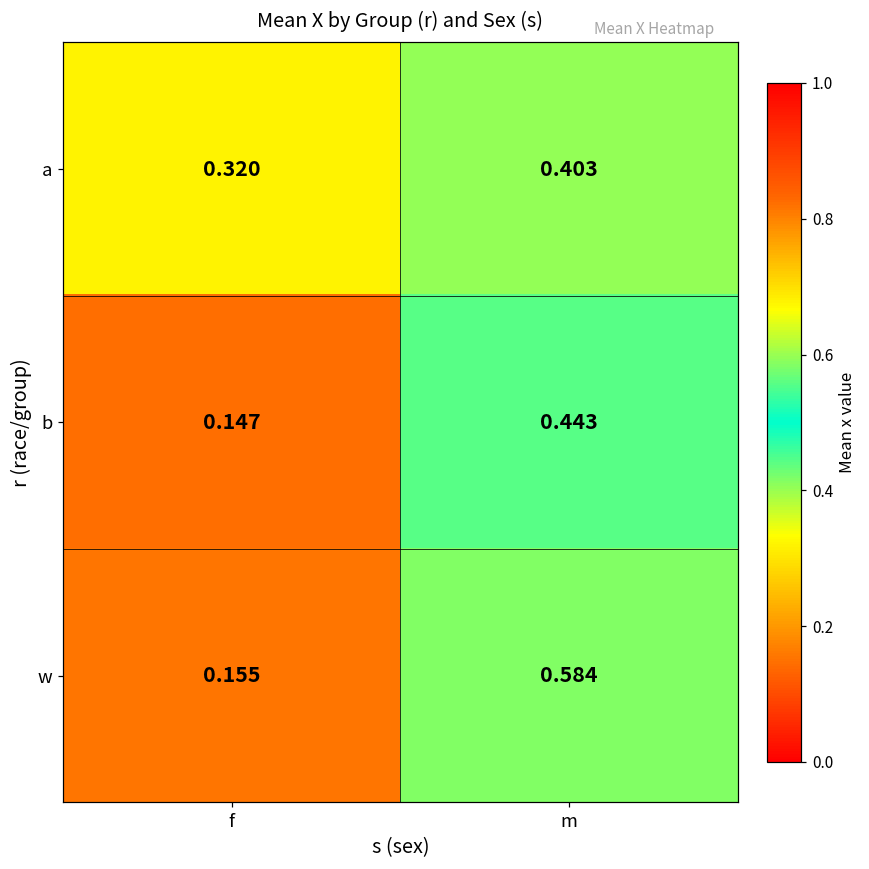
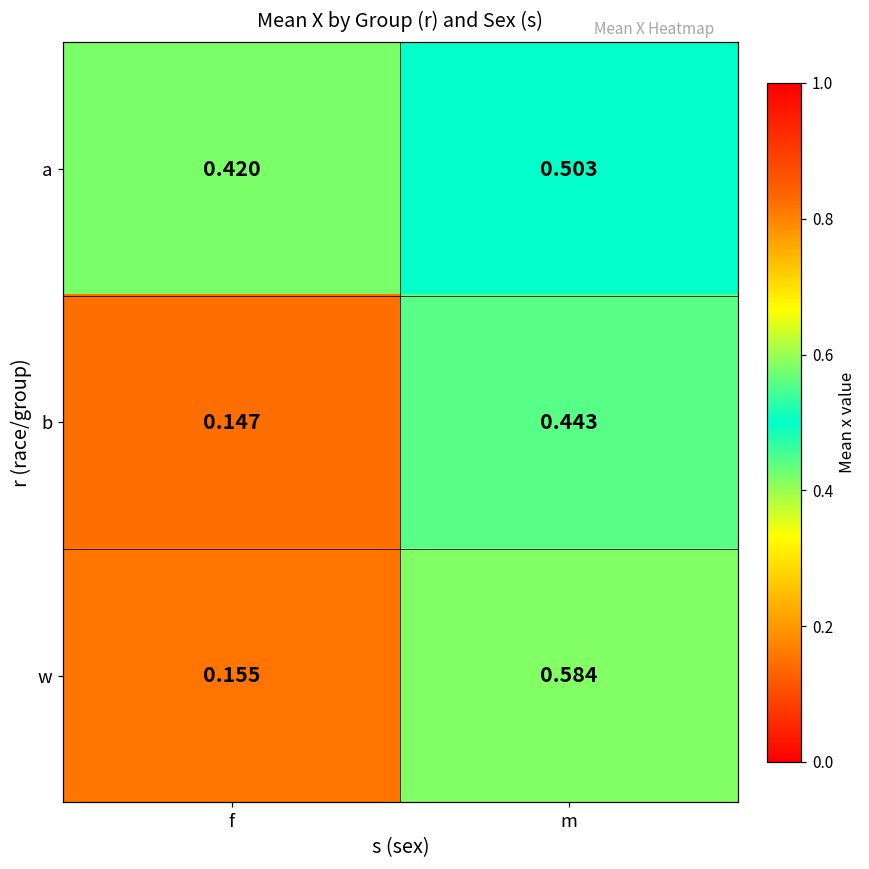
  {
    "a": {
-     "f": 0.320,
-     "m": 0.403
+     "f": 0.420,
+     "m": 0.503
    },
    "b": {
      "f": 0.147,
      "m": 0.443
    },
    "w": {
      "f": 0.155,
      "m": 0.584
    }
  }
